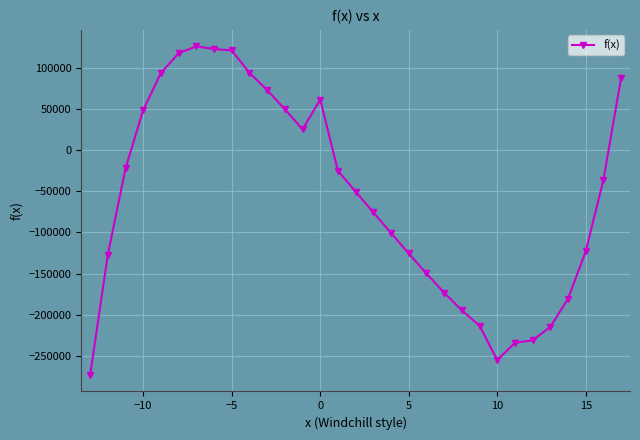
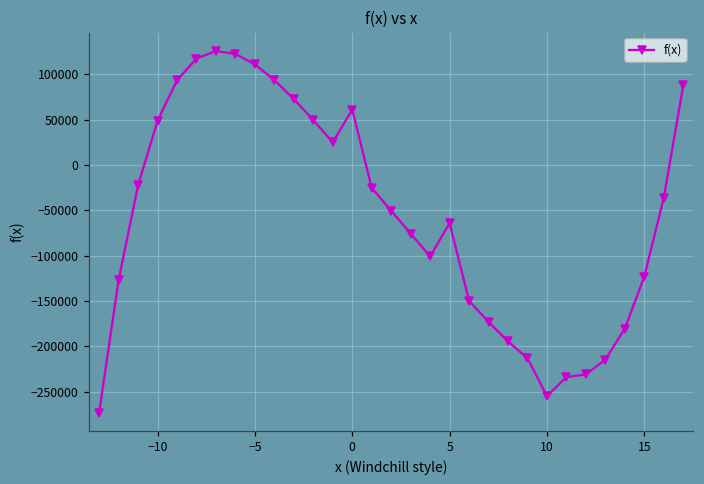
  {
    "−10": 50000,
-   "−5": 120000,
+   "−5": 110000,
    "0": 60000,
-   "5": -130000,
+   "5": -60000,
    "10": -250000,
    "15": -120000
  }
